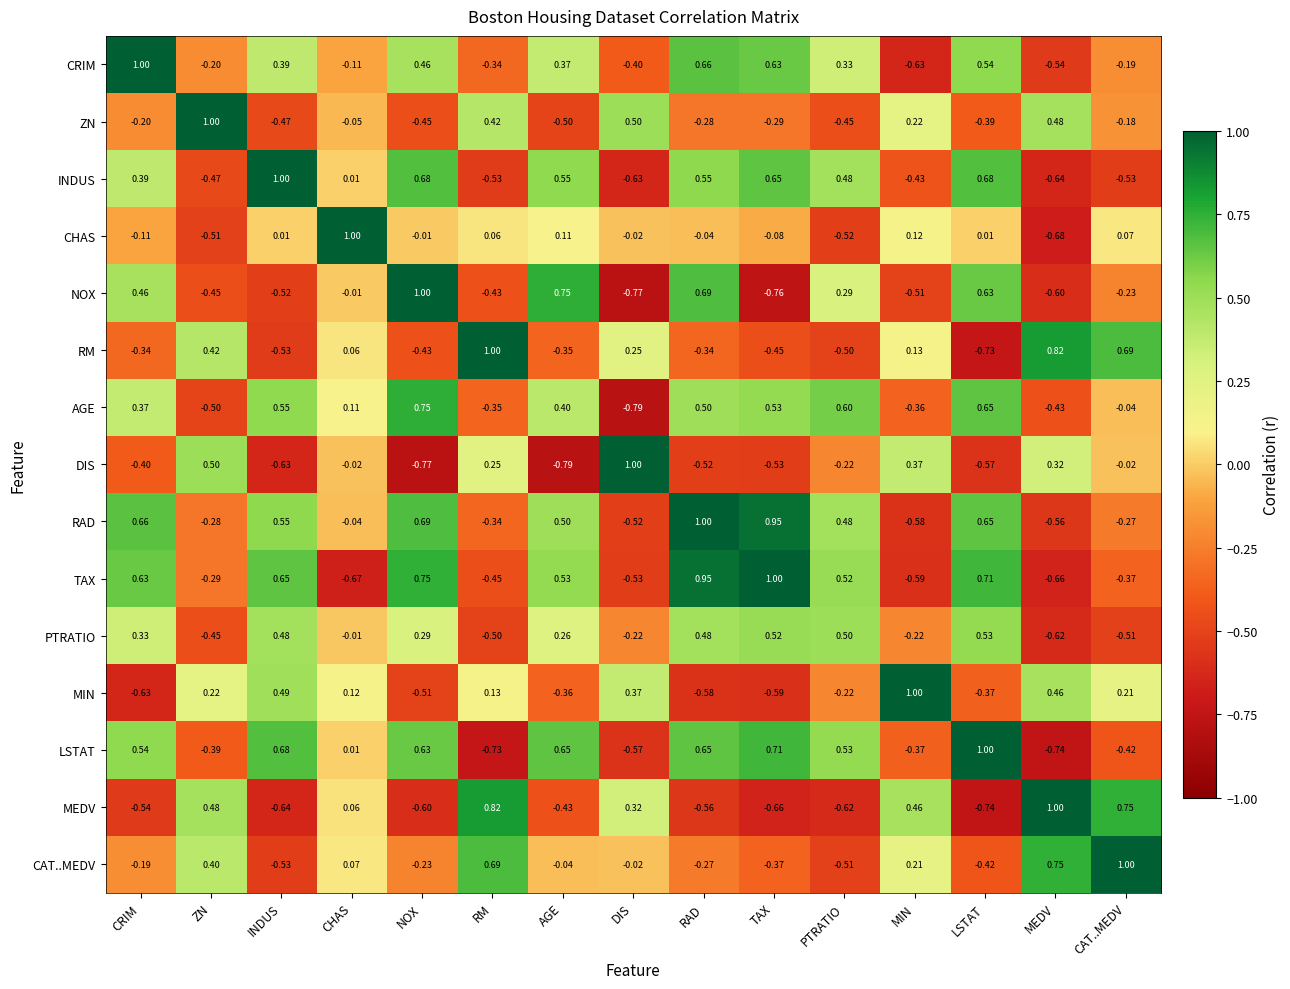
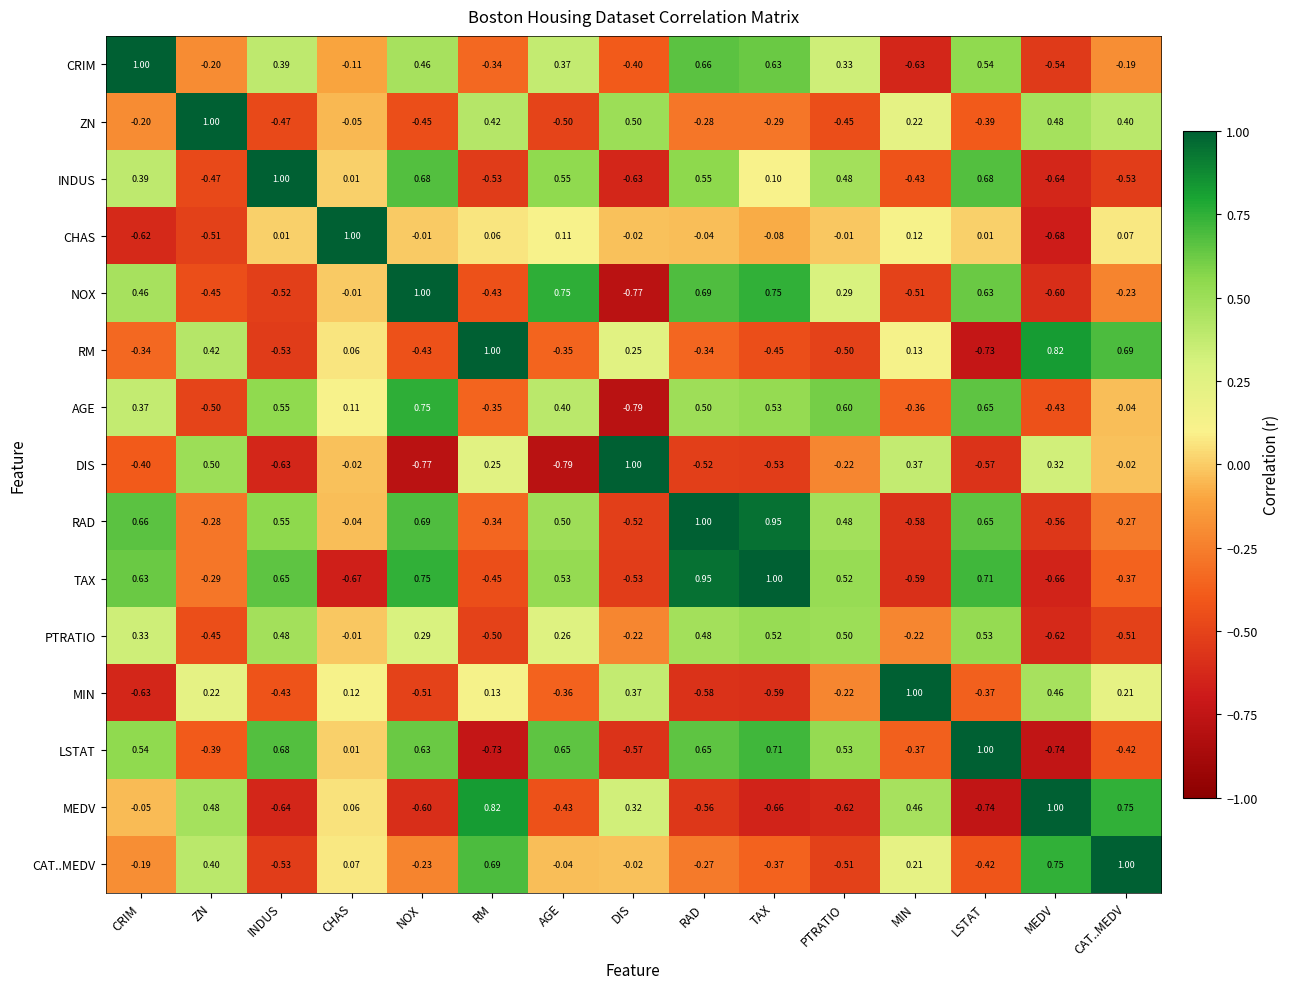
  {
    "ZN": {
      "CRIM": -0.20,
      "ZN": 1.00,
      "INDUS": -0.47,
      "CHAS": -0.05,
      "NOX": -0.45,
      "RM": 0.42,
      "AGE": -0.50,
      "DIS": 0.50,
      "RAD": -0.28,
      "TAX": -0.29,
      "PTRATIO": -0.45,
      "MIN": 0.22,
      "LSTAT": -0.39,
      "MEDV": 0.48,
-     "CAT..MEDV": -0.18
+     "CAT..MEDV": 0.40
    },
    "INDUS": {
      "CRIM": 0.39,
      "ZN": -0.47,
      "INDUS": 1.00,
      "CHAS": 0.01,
      "NOX": 0.68,
      "RM": -0.53,
      "AGE": 0.55,
      "DIS": -0.63,
      "RAD": 0.55,
-     "TAX": 0.65,
+     "TAX": 0.10,
      "PTRATIO": 0.48,
      "MIN": -0.43,
      "LSTAT": 0.68,
      "MEDV": -0.64,
      "CAT..MEDV": -0.53
    },
    "CHAS": {
-     "CRIM": -0.11,
+     "CRIM": -0.62,
      "ZN": -0.51,
      "INDUS": 0.01,
      "CHAS": 1.00,
      "NOX": -0.01,
      "RM": 0.06,
      "AGE": 0.11,
      "DIS": -0.02,
      "RAD": -0.04,
      "TAX": -0.08,
-     "PTRATIO": -0.52,
+     "PTRATIO": -0.01,
      "MIN": 0.12,
      "LSTAT": 0.01,
      "MEDV": -0.68,
      "CAT..MEDV": 0.07
    },
    "NOX": {
      "CRIM": 0.46,
      "ZN": -0.45,
      "INDUS": -0.52,
      "CHAS": -0.01,
      "NOX": 1.00,
      "RM": -0.43,
      "AGE": 0.75,
      "DIS": -0.77,
      "RAD": 0.69,
-     "TAX": -0.76,
+     "TAX": 0.75,
      "PTRATIO": 0.29,
      "MIN": -0.51,
      "LSTAT": 0.63,
      "MEDV": -0.60,
      "CAT..MEDV": -0.23
    },
    "MIN": {
      "CRIM": -0.63,
      "ZN": 0.22,
-     "INDUS": 0.49,
+     "INDUS": -0.43,
      "CHAS": 0.12,
      "NOX": -0.51,
      "RM": 0.13,
      "AGE": -0.36,
      "DIS": 0.37,
      "RAD": -0.58,
      "TAX": -0.59,
      "PTRATIO": -0.22,
      "MIN": 1.00,
      "LSTAT": -0.37,
      "MEDV": 0.46,
      "CAT..MEDV": 0.21
    },
    "MEDV": {
-     "CRIM": -0.54,
+     "CRIM": -0.05,
      "ZN": 0.48,
      "INDUS": -0.64,
      "CHAS": 0.06,
      "NOX": -0.60,
      "RM": 0.82,
      "AGE": -0.43,
      "DIS": 0.32,
      "RAD": -0.56,
      "TAX": -0.66,
      "PTRATIO": -0.62,
      "MIN": 0.46,
      "LSTAT": -0.74,
      "MEDV": 1.00,
      "CAT..MEDV": 0.75
    }
  }
